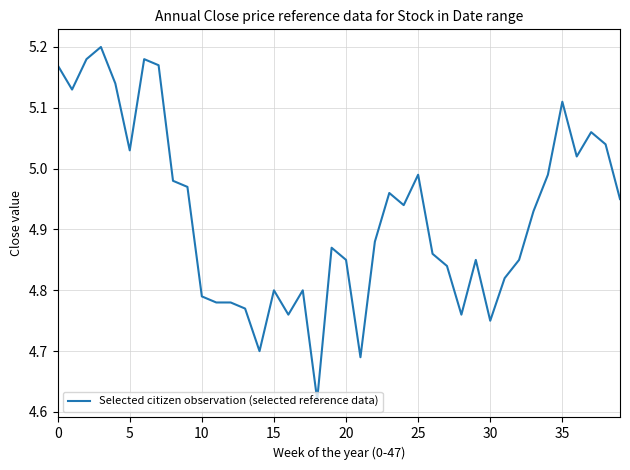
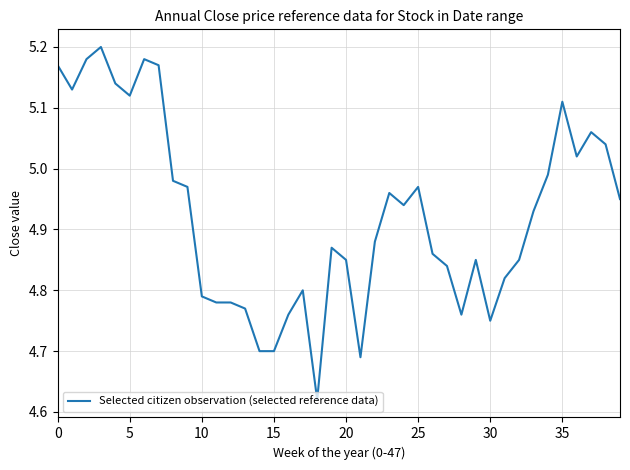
  {
    "0": 5.17,
-   "5": 5.03,
+   "5": 5.12,
    "10": 4.79,
-   "15": 4.8,
+   "15": 4.7,
    "20": 4.85,
-   "25": 4.99,
+   "25": 4.97,
    "30": 4.75,
    "35": 5.11
  }
